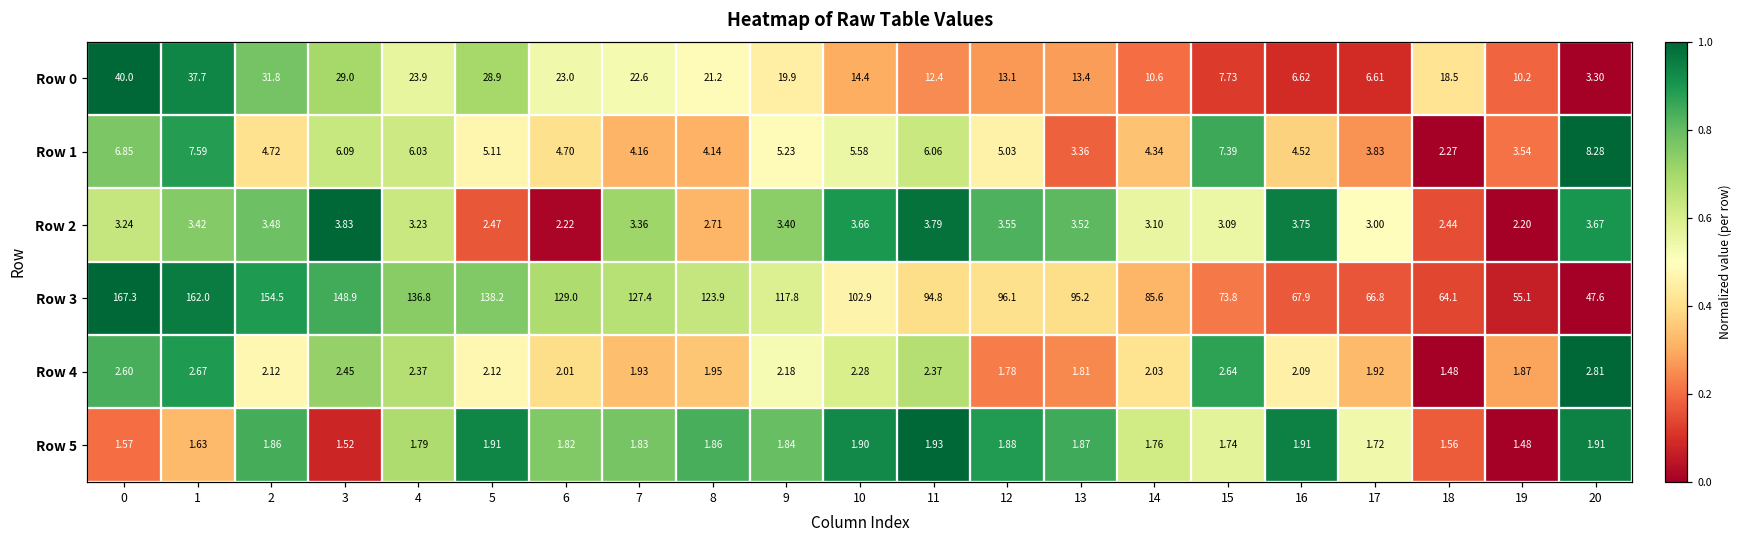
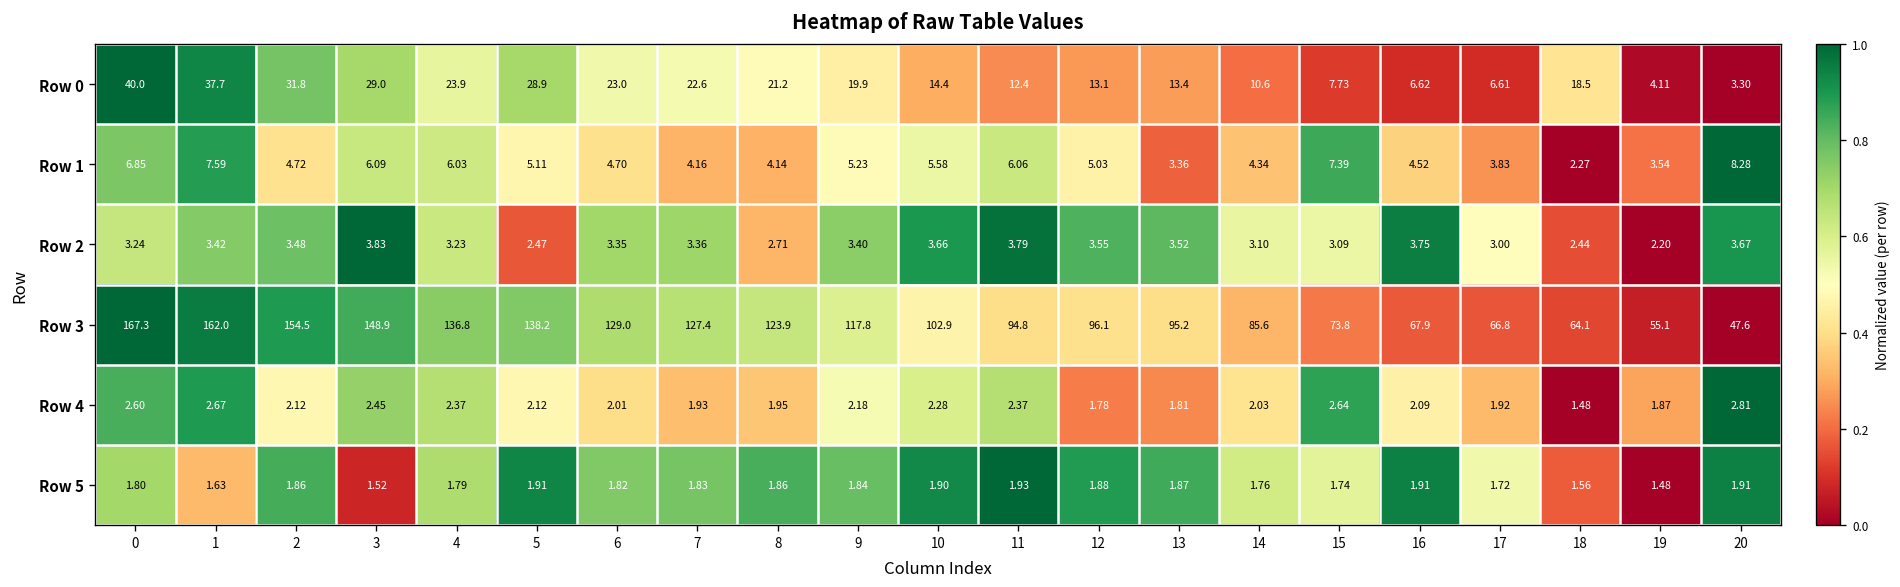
  {
    "Row 0": {
      "0": 40.0,
      "1": 37.7,
      "2": 31.8,
      "3": 29.0,
      "4": 23.9,
      "5": 28.9,
      "6": 23.0,
      "7": 22.6,
      "8": 21.2,
      "9": 19.9,
      "10": 14.4,
      "11": 12.4,
      "12": 13.1,
      "13": 13.4,
      "14": 10.6,
      "15": 7.73,
      "16": 6.62,
      "17": 6.61,
      "18": 18.5,
-     "19": 10.2,
+     "19": 4.11,
      "20": 3.30
    },
    "Row 1": {
      "0": 6.85,
      "1": 7.59,
      "2": 4.72,
      "3": 6.09,
      "4": 6.03,
      "5": 5.11,
      "6": 4.70,
      "7": 4.16,
      "8": 4.14,
      "9": 5.23,
      "10": 5.58,
      "11": 6.06,
      "12": 5.03,
      "13": 3.36,
      "14": 4.34,
      "15": 7.39,
      "16": 4.52,
      "17": 3.83,
      "18": 2.27,
      "19": 3.54,
      "20": 8.28
    },
    "Row 2": {
      "0": 3.24,
      "1": 3.42,
      "2": 3.48,
      "3": 3.83,
      "4": 3.23,
      "5": 2.47,
-     "6": 2.22,
+     "6": 3.35,
      "7": 3.36,
      "8": 2.71,
      "9": 3.40,
      "10": 3.66,
      "11": 3.79,
      "12": 3.55,
      "13": 3.52,
      "14": 3.10,
      "15": 3.09,
      "16": 3.75,
      "17": 3.00,
      "18": 2.44,
      "19": 2.20,
      "20": 3.67
    },
    "Row 3": {
      "0": 167.3,
      "1": 162.0,
      "2": 154.5,
      "3": 148.9,
      "4": 136.8,
      "5": 138.2,
      "6": 129.0,
      "7": 127.4,
      "8": 123.9,
      "9": 117.8,
      "10": 102.9,
      "11": 94.8,
      "12": 96.1,
      "13": 95.2,
      "14": 85.6,
      "15": 73.8,
      "16": 67.9,
      "17": 66.8,
      "18": 64.1,
      "19": 55.1,
      "20": 47.6
    },
    "Row 4": {
      "0": 2.60,
      "1": 2.67,
      "2": 2.12,
      "3": 2.45,
      "4": 2.37,
      "5": 2.12,
      "6": 2.01,
      "7": 1.93,
      "8": 1.95,
      "9": 2.18,
      "10": 2.28,
      "11": 2.37,
      "12": 1.78,
      "13": 1.81,
      "14": 2.03,
      "15": 2.64,
      "16": 2.09,
      "17": 1.92,
      "18": 1.48,
      "19": 1.87,
      "20": 2.81
    },
    "Row 5": {
-     "0": 1.57,
+     "0": 1.80,
      "1": 1.63,
      "2": 1.86,
      "3": 1.52,
      "4": 1.79,
      "5": 1.91,
      "6": 1.82,
      "7": 1.83,
      "8": 1.86,
      "9": 1.84,
      "10": 1.90,
      "11": 1.93,
      "12": 1.88,
      "13": 1.87,
      "14": 1.76,
      "15": 1.74,
      "16": 1.91,
      "17": 1.72,
      "18": 1.56,
      "19": 1.48,
      "20": 1.91
    }
  }
